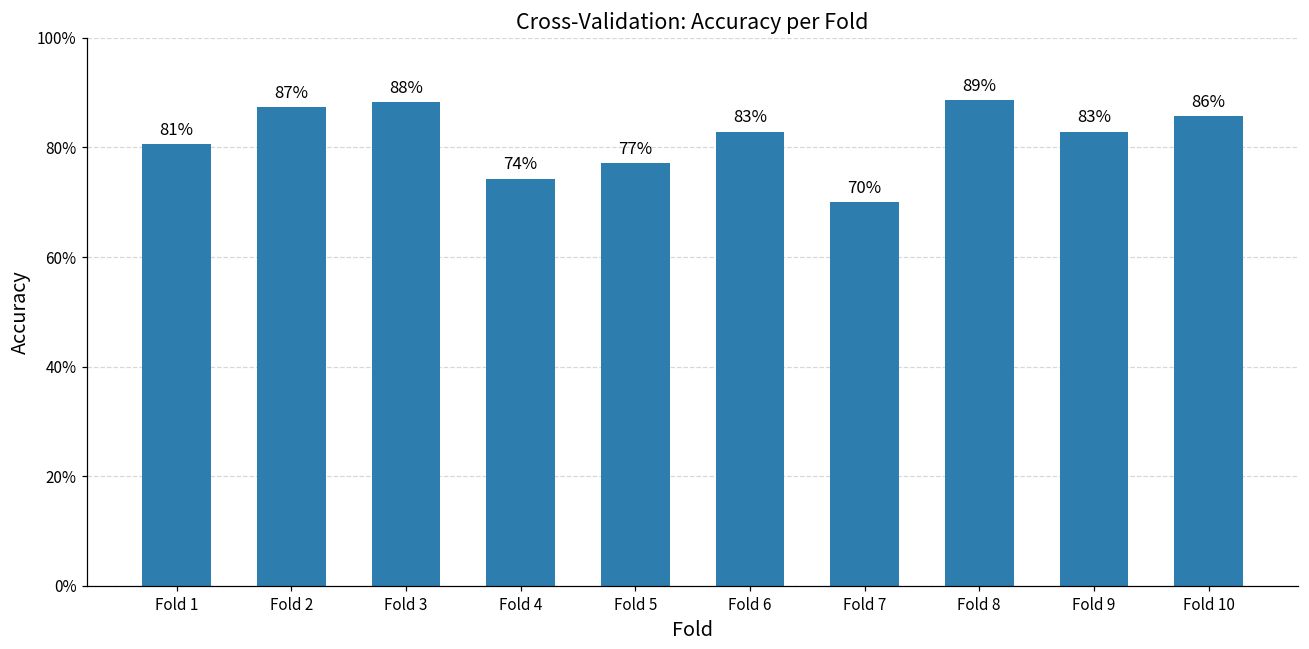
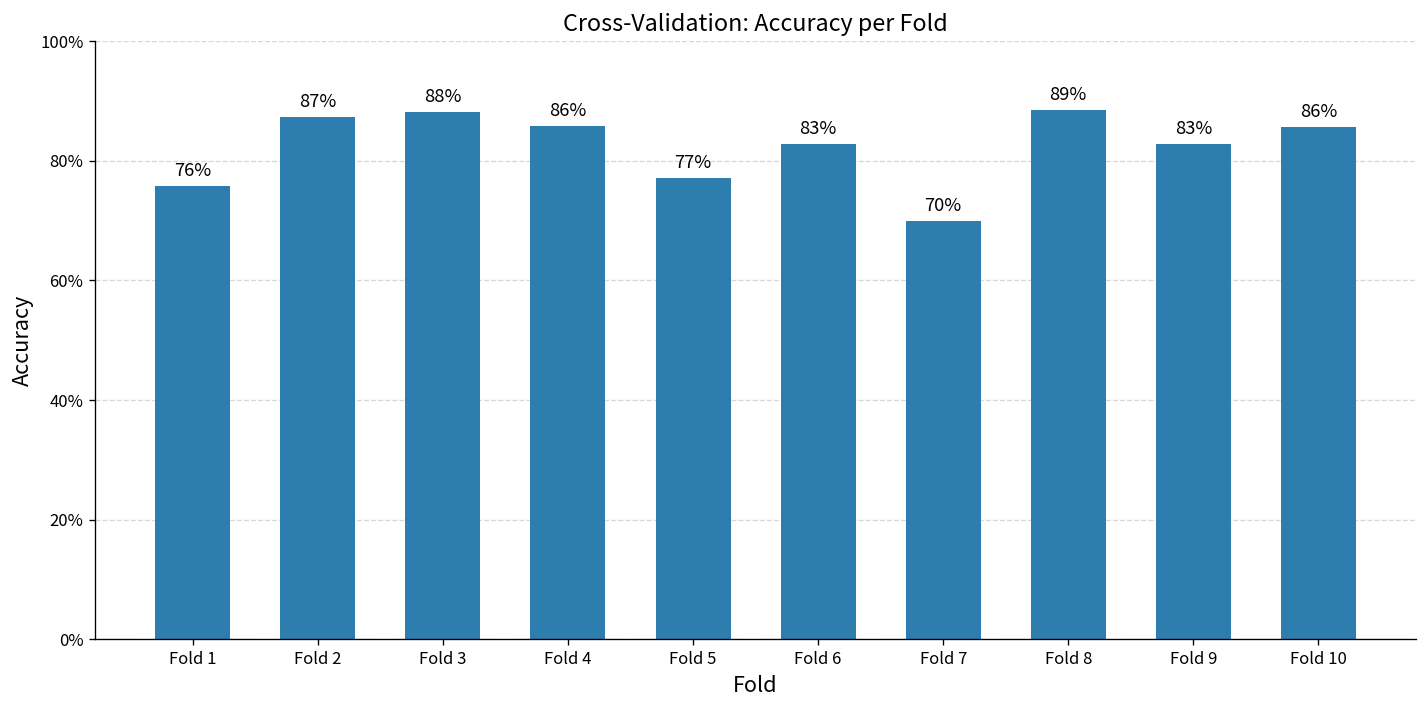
  {
-   "Fold 1": "81%",
+   "Fold 1": "76%",
    "Fold 2": "87%",
    "Fold 3": "88%",
-   "Fold 4": "74%",
+   "Fold 4": "86%",
    "Fold 5": "77%",
    "Fold 6": "83%",
    "Fold 7": "70%",
    "Fold 8": "89%",
    "Fold 9": "83%",
    "Fold 10": "86%"
  }
